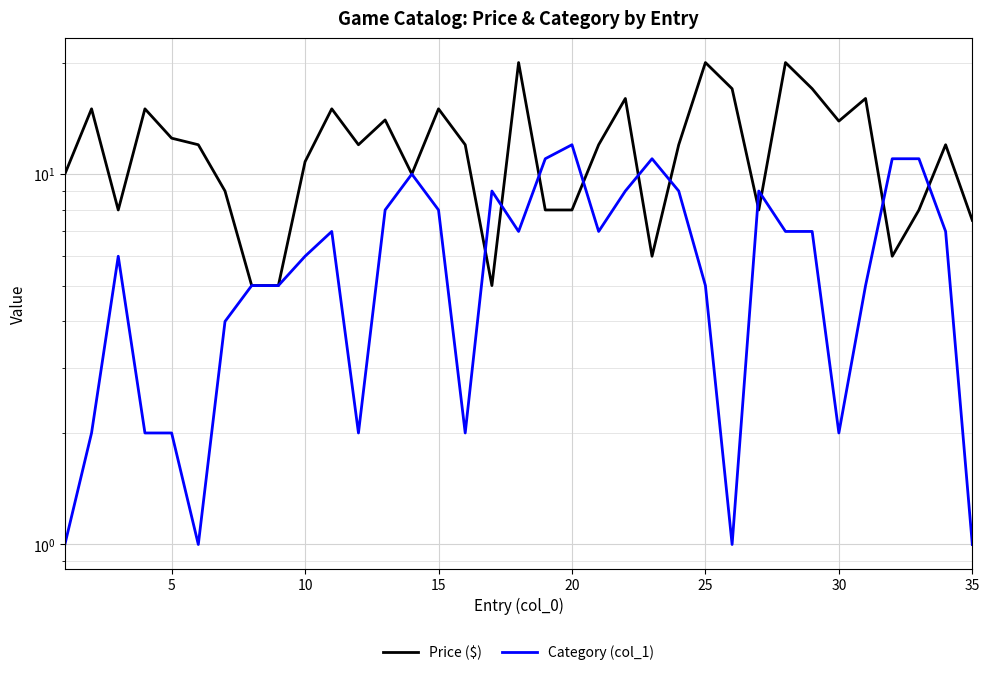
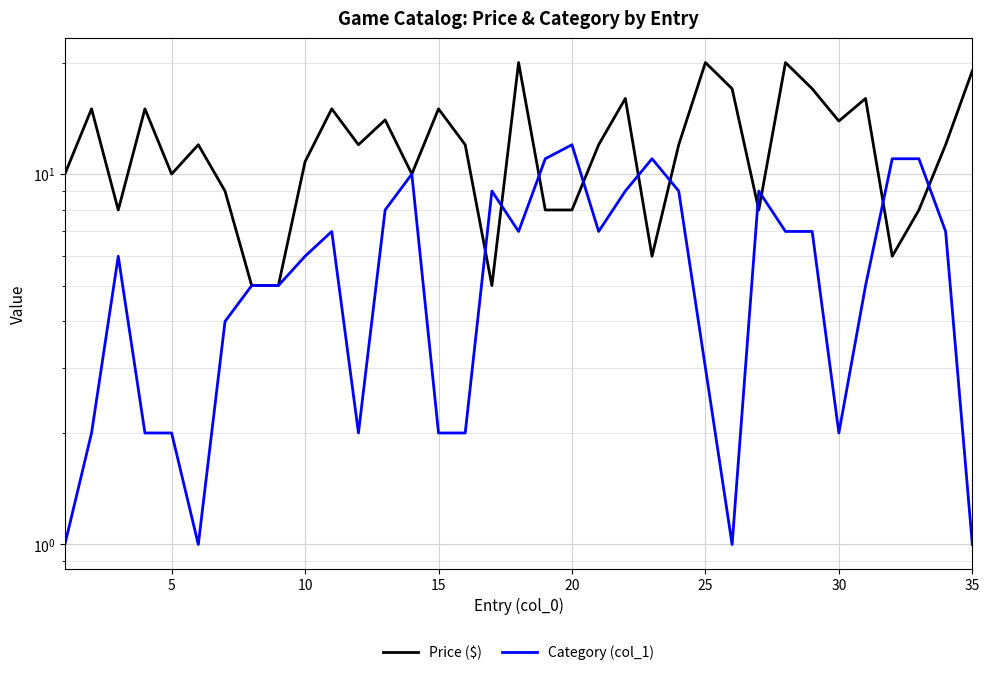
  {
    "Price ($)": {
-     "5": 12.5,
+     "5": 10.0,
      "10": 10.8,
      "15": 15.0,
      "20": 8.0,
      "25": 20,
      "30": 13.9,
-     "35": 7.5
+     "35": 19
    },
    "Category (col_1)": {
      "5": 2,
      "10": 6,
-     "15": 8,
+     "15": 2,
      "20": 12,
-     "25": 5,
+     "25": 3,
      "30": 2,
      "35": 1
    }
  }
